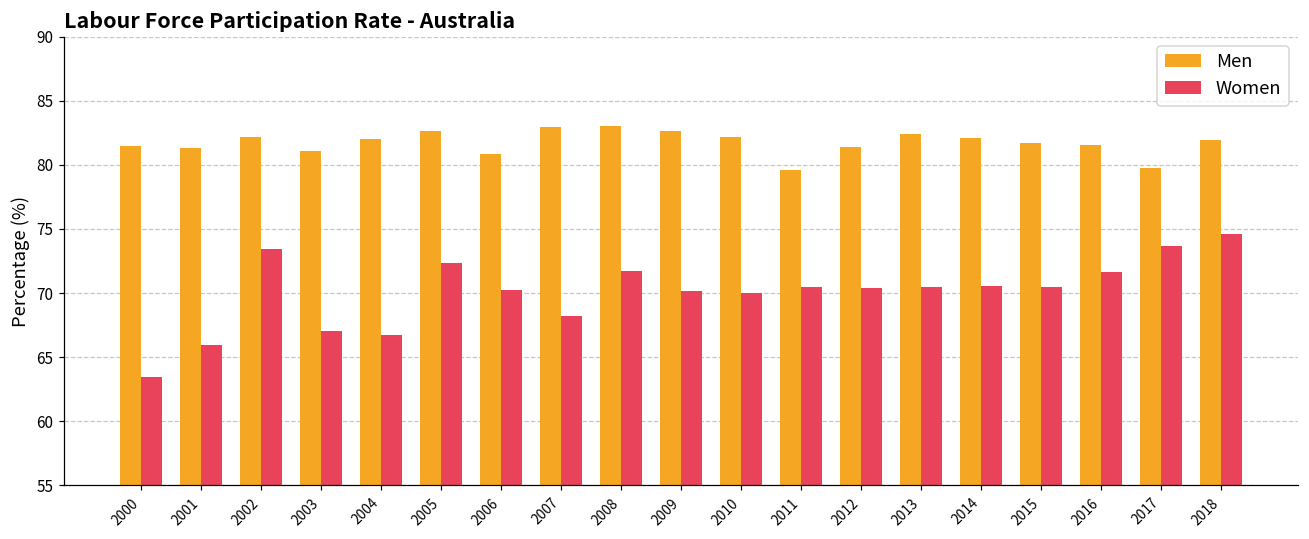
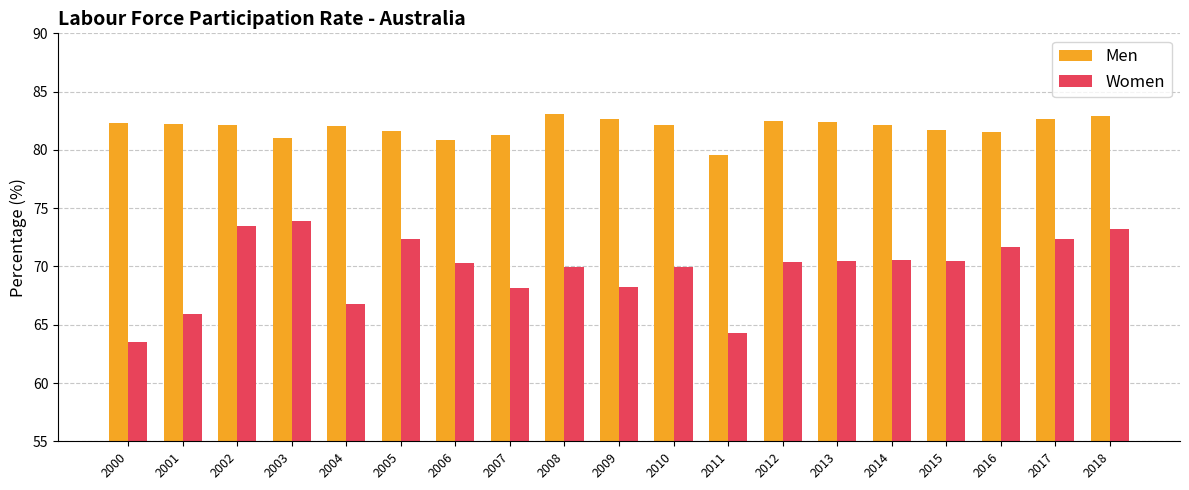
  {
    "Men": {
-     "2000": 81.5,
-     "2001": 81.3,
+     "2000": 82.3,
+     "2001": 82.2,
      "2002": 82.2,
      "2003": 81.1,
      "2004": 82.0,
-     "2005": 82.6,
+     "2005": 81.6,
      "2006": 80.9,
-     "2007": 83.0,
+     "2007": 81.3,
      "2008": 83.0,
      "2009": 82.6,
      "2010": 82.2,
      "2011": 79.6,
-     "2012": 81.4,
+     "2012": 82.5,
      "2013": 82.4,
      "2014": 82.1,
      "2015": 81.7,
      "2016": 81.6,
-     "2017": 79.7,
-     "2018": 82.0
+     "2017": 82.6,
+     "2018": 82.9
    },
    "Women": {
      "2000": 63.5,
      "2001": 65.9,
      "2002": 73.5,
-     "2003": 67.0,
+     "2003": 73.9,
      "2004": 66.7,
      "2005": 72.4,
      "2006": 70.3,
      "2007": 68.2,
-     "2008": 71.7,
-     "2009": 70.1,
+     "2008": 70.0,
+     "2009": 68.3,
      "2010": 70.0,
-     "2011": 70.5,
+     "2011": 64.3,
      "2012": 70.4,
      "2013": 70.5,
      "2014": 70.5,
      "2015": 70.5,
      "2016": 71.6,
-     "2017": 73.7,
-     "2018": 74.6
+     "2017": 72.4,
+     "2018": 73.2
    }
  }
